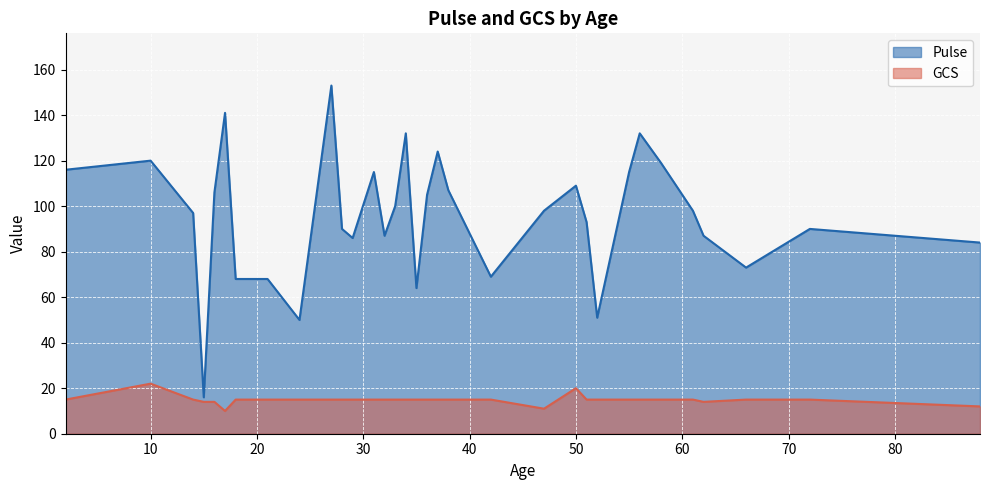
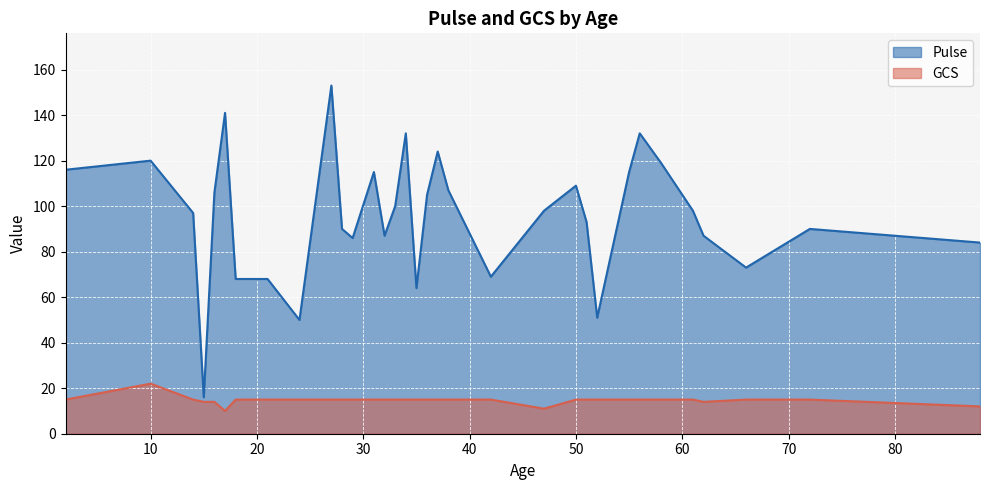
  {
    "Pulse": {
      "10": 120,
      "50": 109
    },
    "GCS": {
      "10": 22,
-     "50": 20
+     "50": 15
    }
  }
